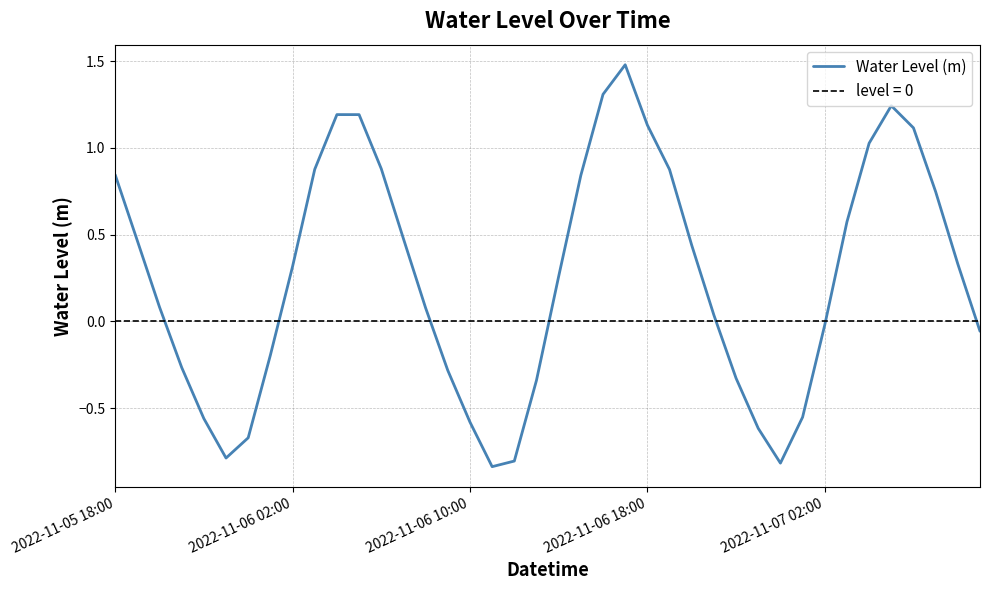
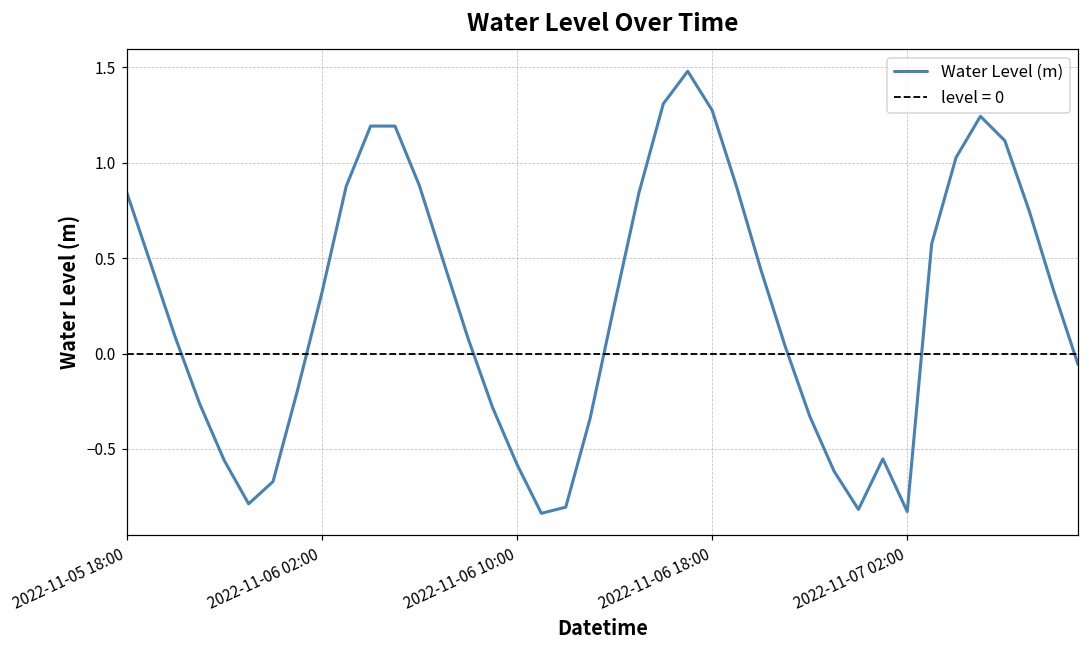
  {
    "2022-11-05 18:00": 0.85,
    "2022-11-06 02:00": 0.32,
    "2022-11-06 10:00": -0.58,
-   "2022-11-06 18:00": 1.13,
-   "2022-11-07 02:00": -0.02
+   "2022-11-06 18:00": 1.27,
+   "2022-11-07 02:00": -0.83
  }
